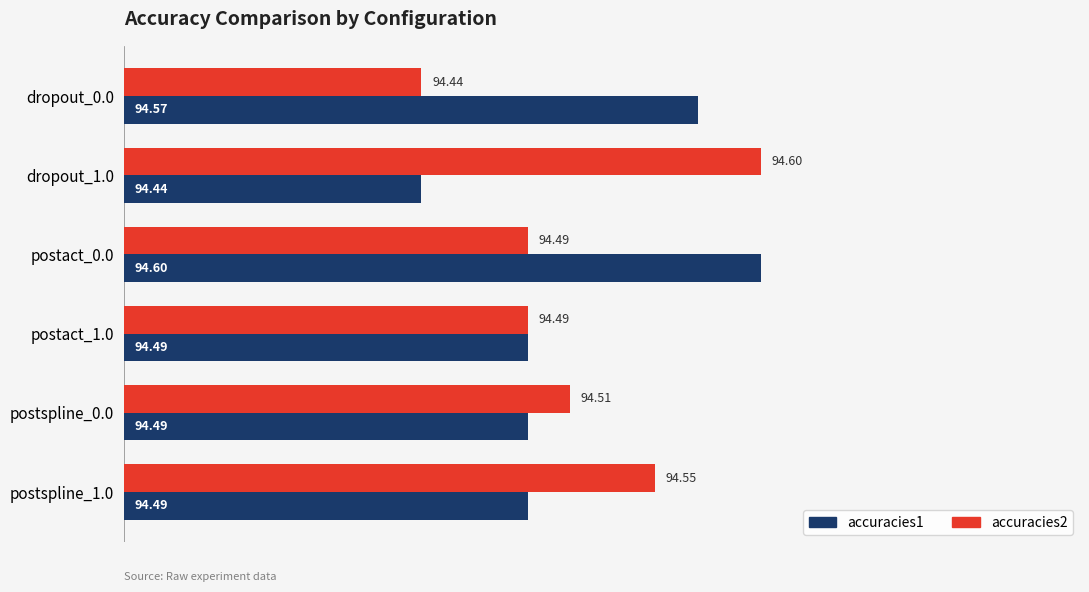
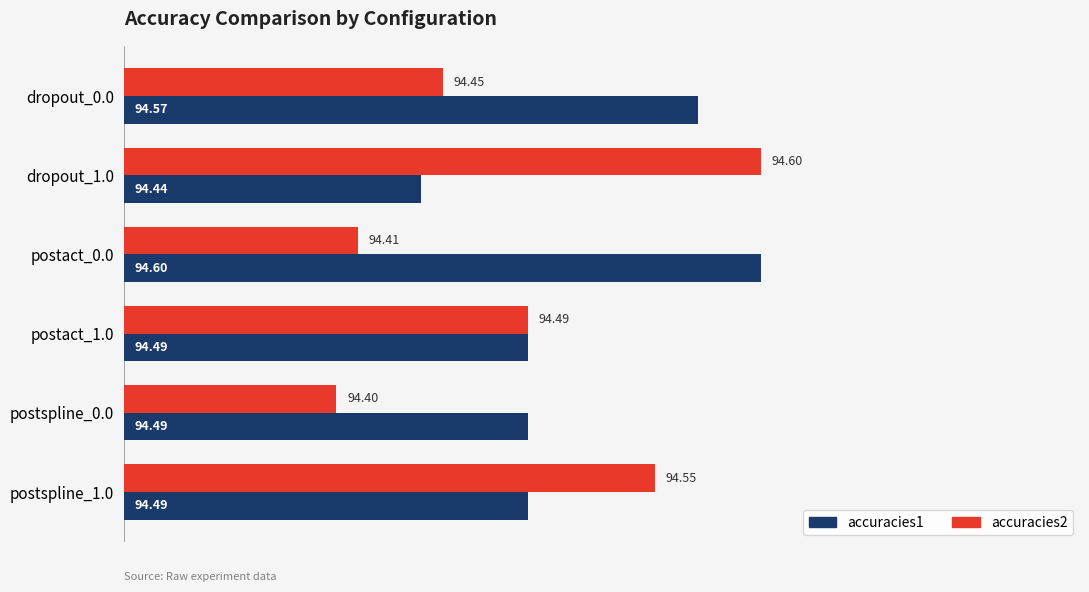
  {
    "accuracies1": {
      "dropout_0.0": 94.57,
      "dropout_1.0": 94.44,
      "postact_0.0": 94.60,
      "postact_1.0": 94.49,
      "postspline_0.0": 94.49,
      "postspline_1.0": 94.49
    },
    "accuracies2": {
-     "dropout_0.0": 94.44,
+     "dropout_0.0": 94.45,
      "dropout_1.0": 94.60,
-     "postact_0.0": 94.49,
+     "postact_0.0": 94.41,
      "postact_1.0": 94.49,
-     "postspline_0.0": 94.51,
+     "postspline_0.0": 94.40,
      "postspline_1.0": 94.55
    }
  }
